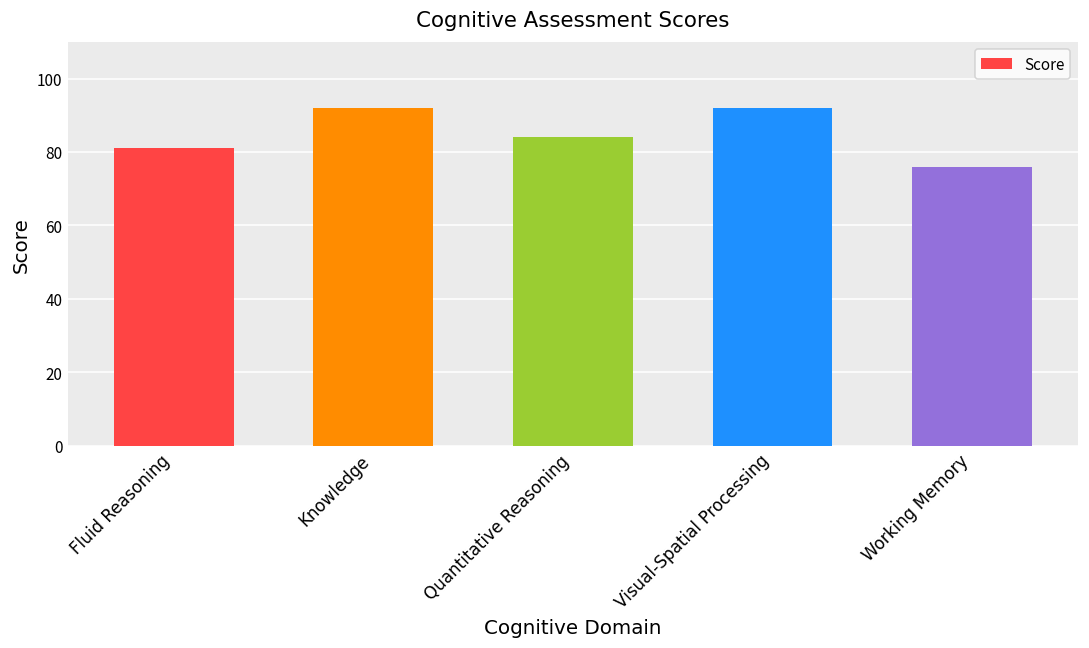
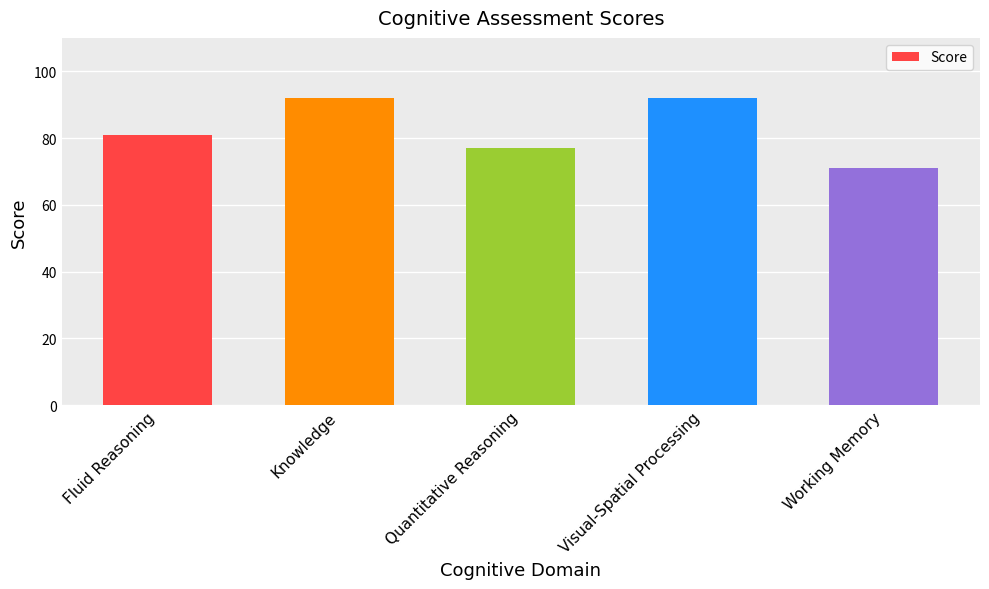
  {
    "Fluid Reasoning": 81,
    "Knowledge": 92,
-   "Quantitative Reasoning": 84,
+   "Quantitative Reasoning": 77,
    "Visual-Spatial Processing": 92,
-   "Working Memory": 76
+   "Working Memory": 71
  }
